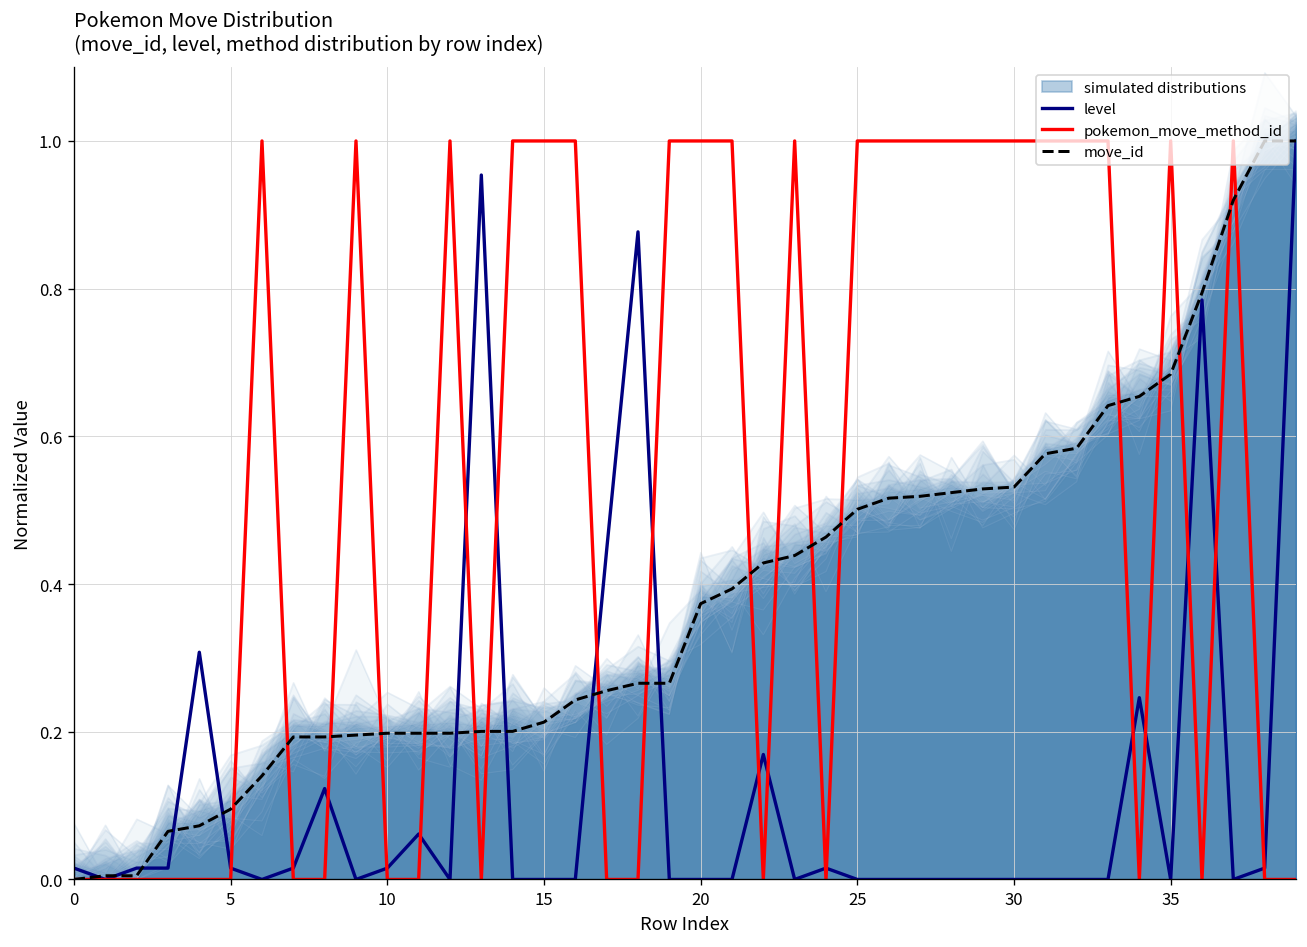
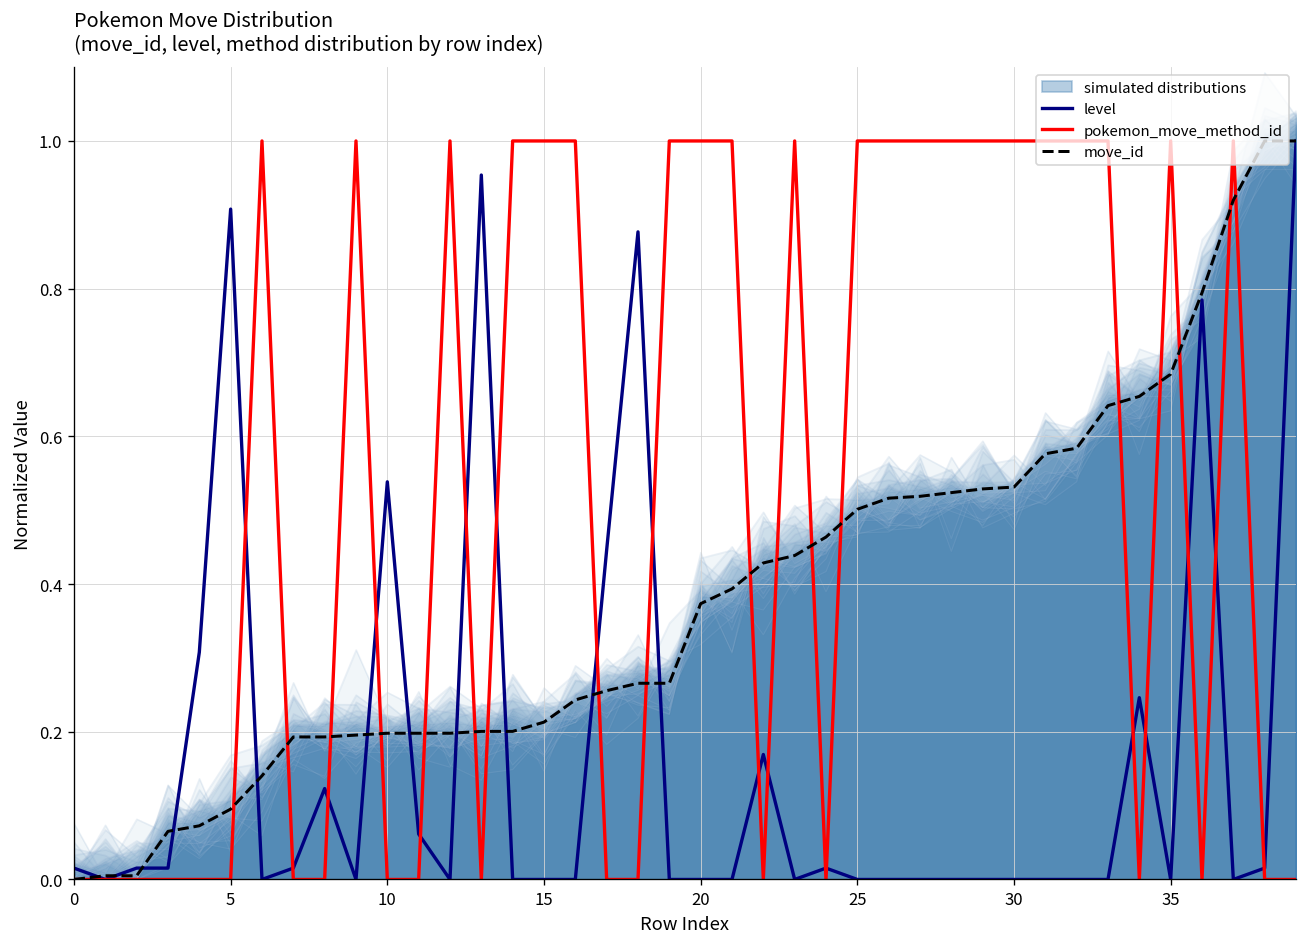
  {
    "level": {
-     "5": 0.02,
-     "10": 0.02,
+     "5": 0.91,
+     "10": 0.54,
      "15": 0.00,
      "20": 0.00,
      "25": 0.00,
      "30": 0.00,
      "35": 0.00
    },
    "pokemon_move_method_id": {
      "5": 0.00,
      "10": 0.00,
      "15": 1.00,
      "20": 1.00,
      "25": 1.00,
      "30": 1.00
    },
    "move_id": {
      "5": 0.10,
      "20": 0.37
    }
  }
